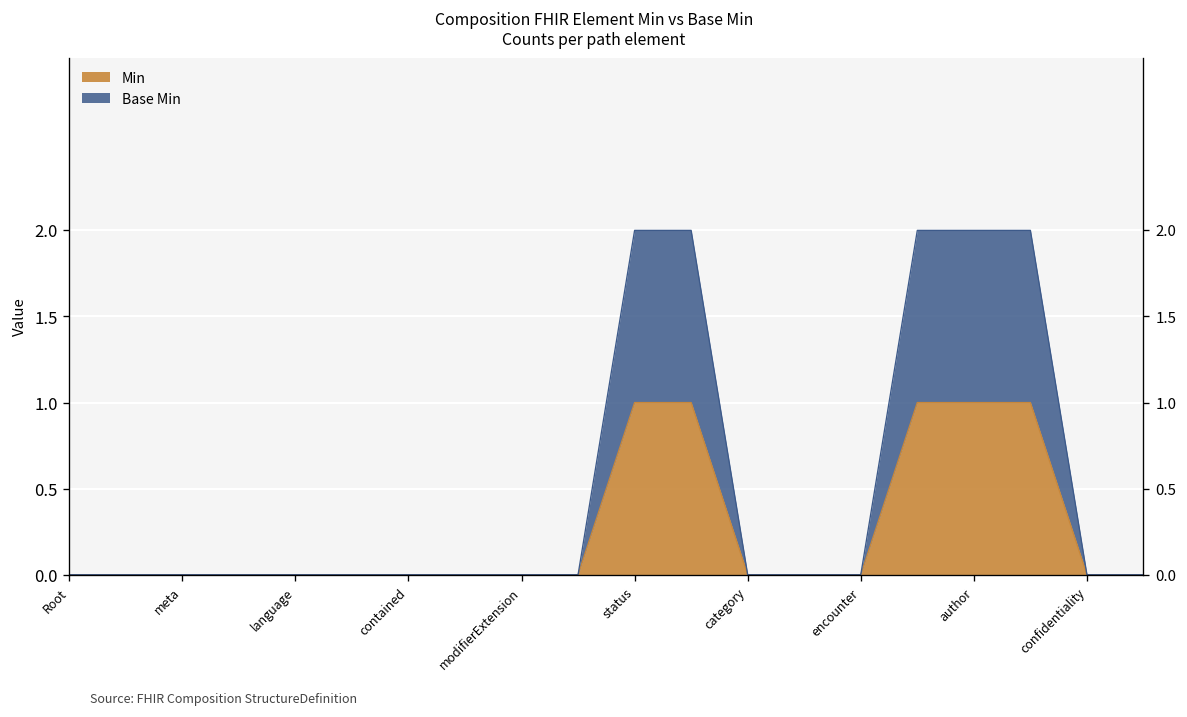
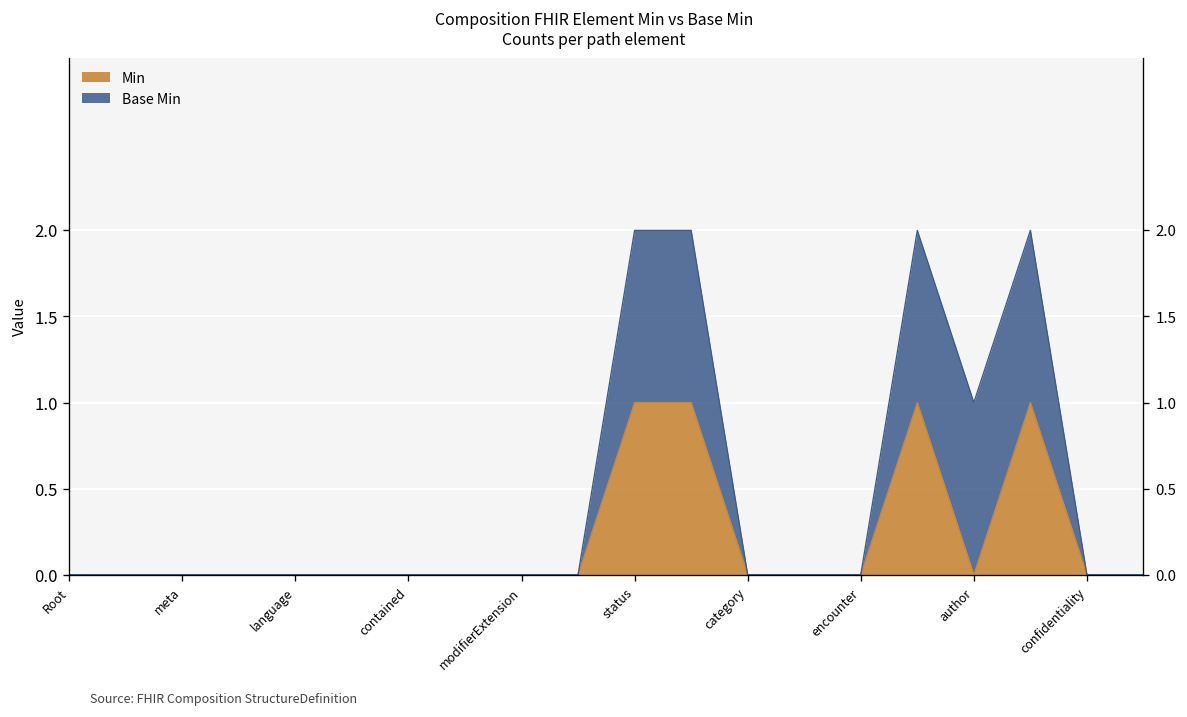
  {
    "Min": {
      "status": 1,
-     "author": 1
+     "author": 0
    },
    "Base Min": {
      "status": 1,
      "author": 1
    }
  }
